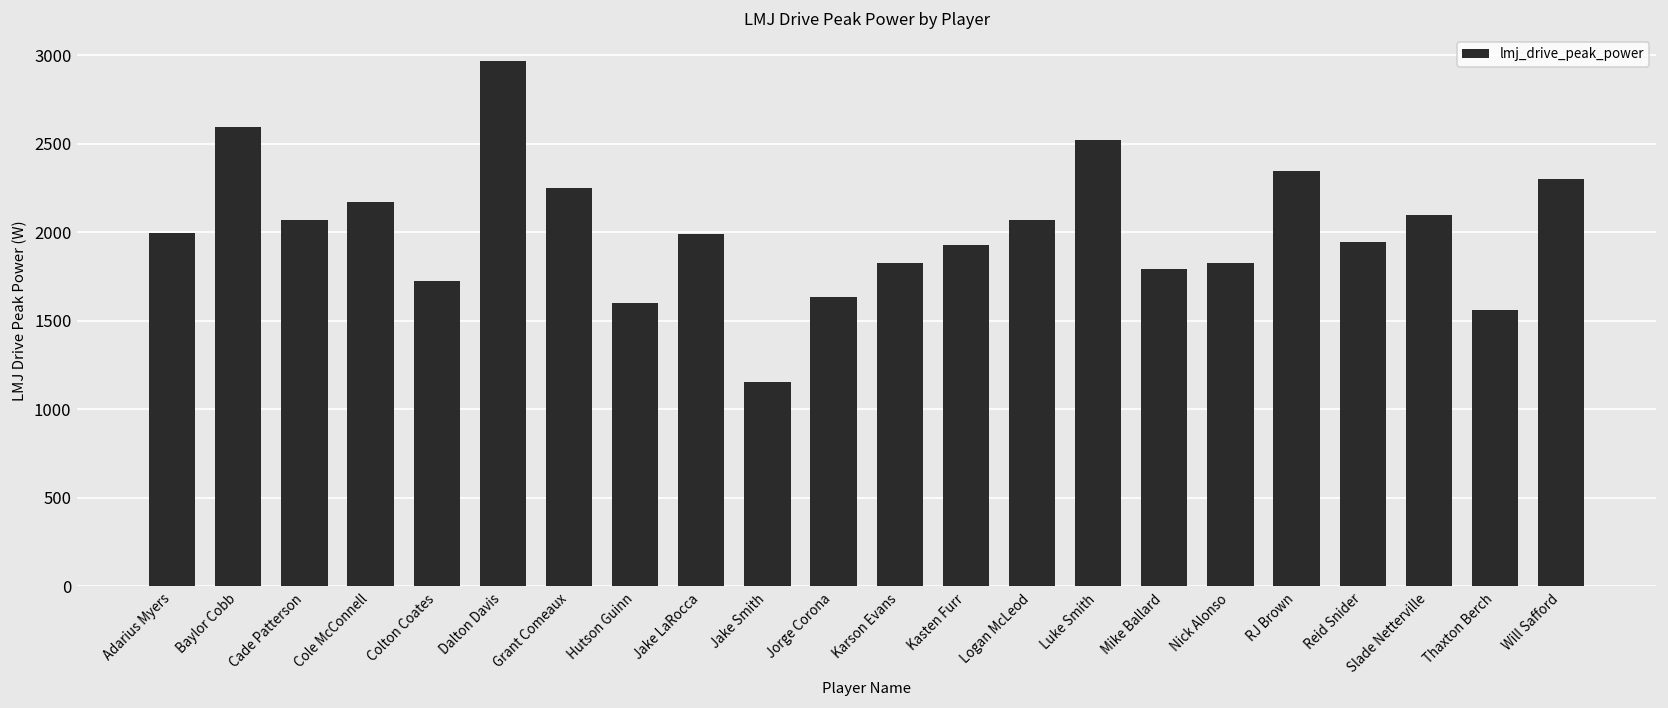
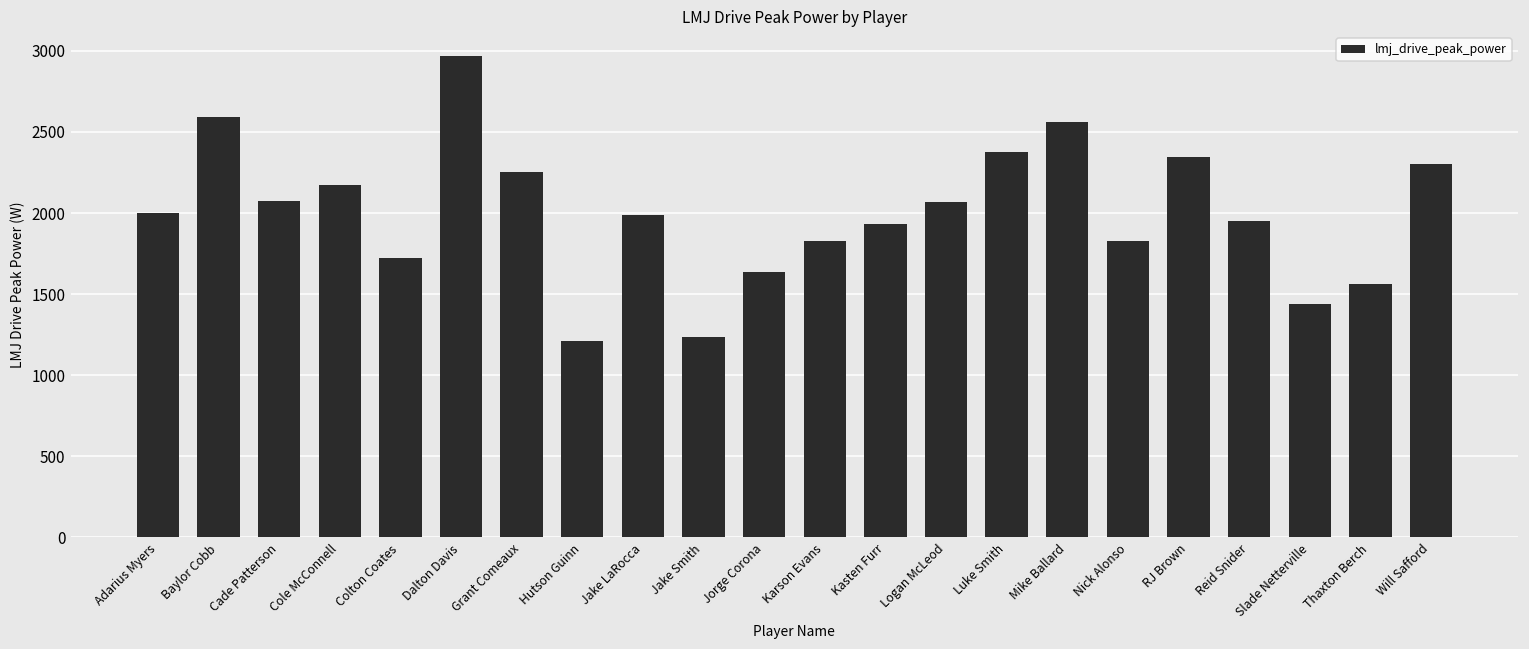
  {
    "Adarius Myers": 2000,
    "Baylor Cobb": 2590,
    "Cade Patterson": 2070,
    "Cole McConnell": 2170,
    "Colton Coates": 1730,
    "Dalton Davis": 2970,
    "Grant Comeaux": 2250,
-   "Hutson Guinn": 1600,
+   "Hutson Guinn": 1210,
    "Jake LaRocca": 1990,
-   "Jake Smith": 1150,
+   "Jake Smith": 1240,
    "Jorge Corona": 1630,
    "Karson Evans": 1820,
    "Kasten Furr": 1930,
    "Logan McLeod": 2070,
-   "Luke Smith": 2520,
-   "Mike Ballard": 1790,
+   "Luke Smith": 2380,
+   "Mike Ballard": 2560,
    "Nick Alonso": 1830,
    "RJ Brown": 2340,
    "Reid Snider": 1950,
-   "Slade Netterville": 2100,
+   "Slade Netterville": 1440,
    "Thaxton Berch": 1560,
    "Will Safford": 2300
  }
